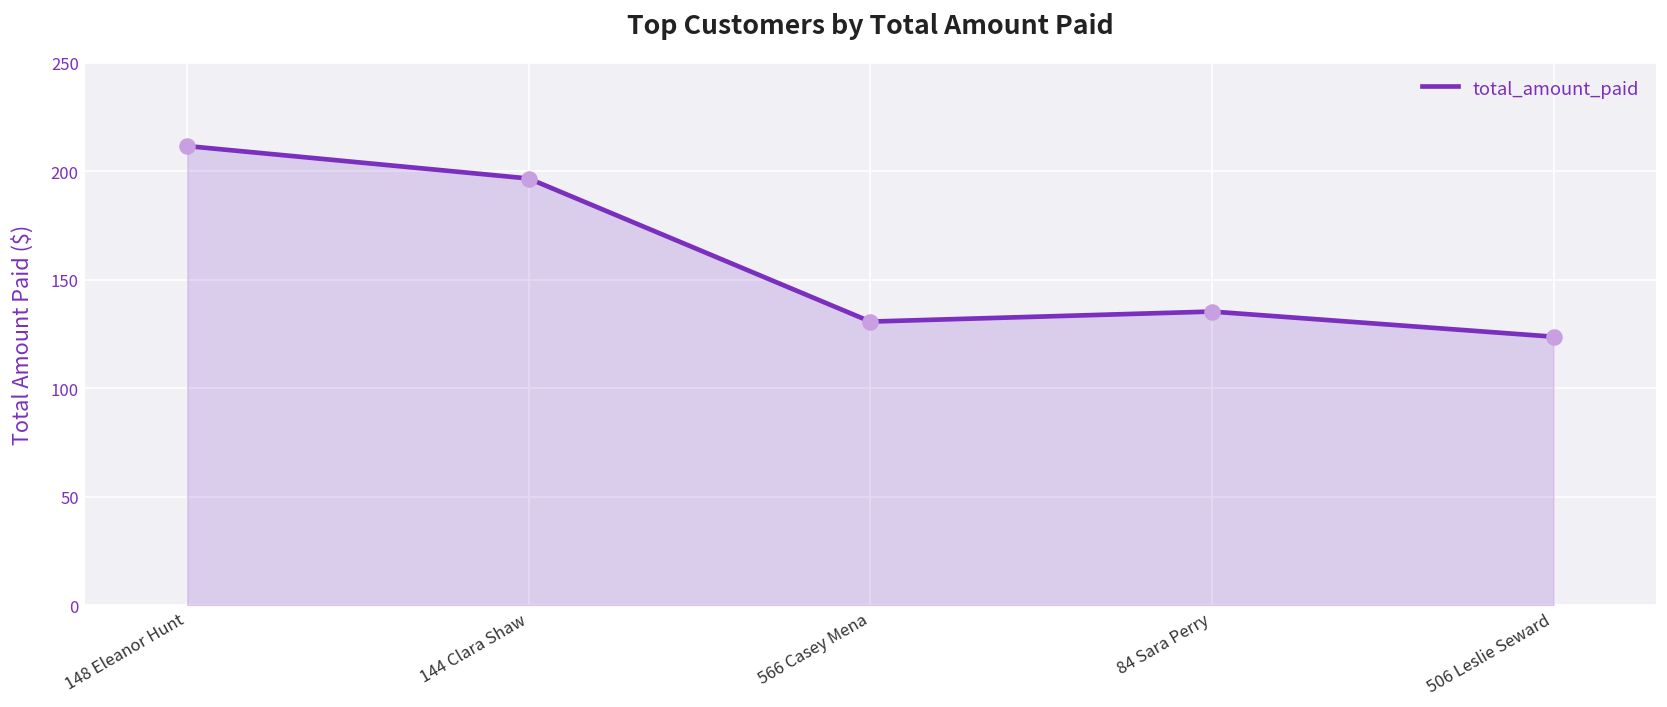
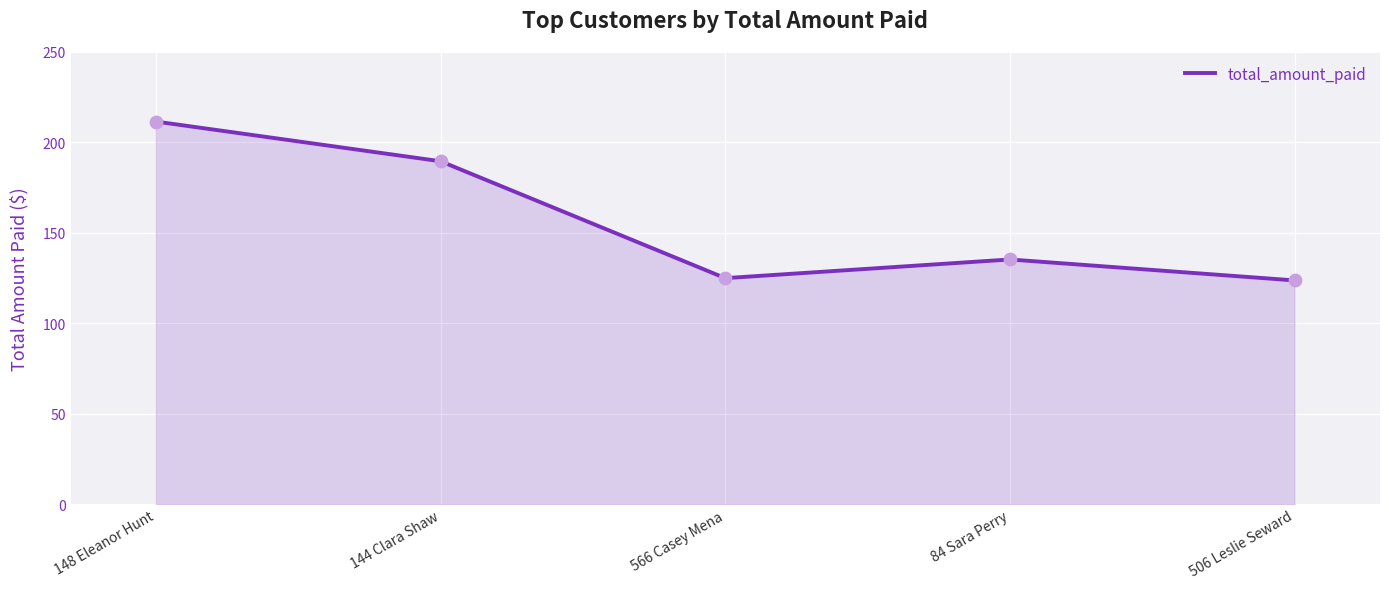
  {
    "148 Eleanor Hunt": 212,
-   "144 Clara Shaw": 197,
-   "566 Casey Mena": 131,
+   "144 Clara Shaw": 190,
+   "566 Casey Mena": 125,
    "84 Sara Perry": 135,
    "506 Leslie Seward": 124
  }
